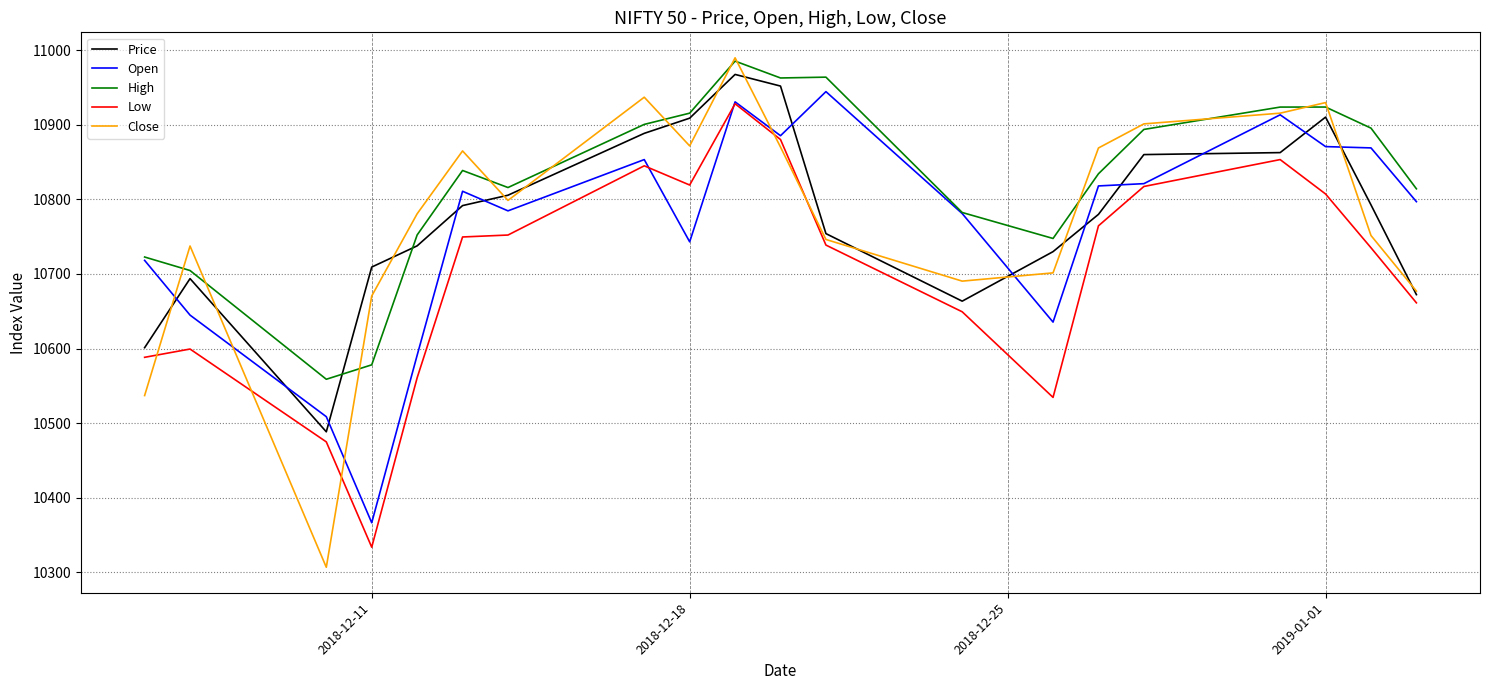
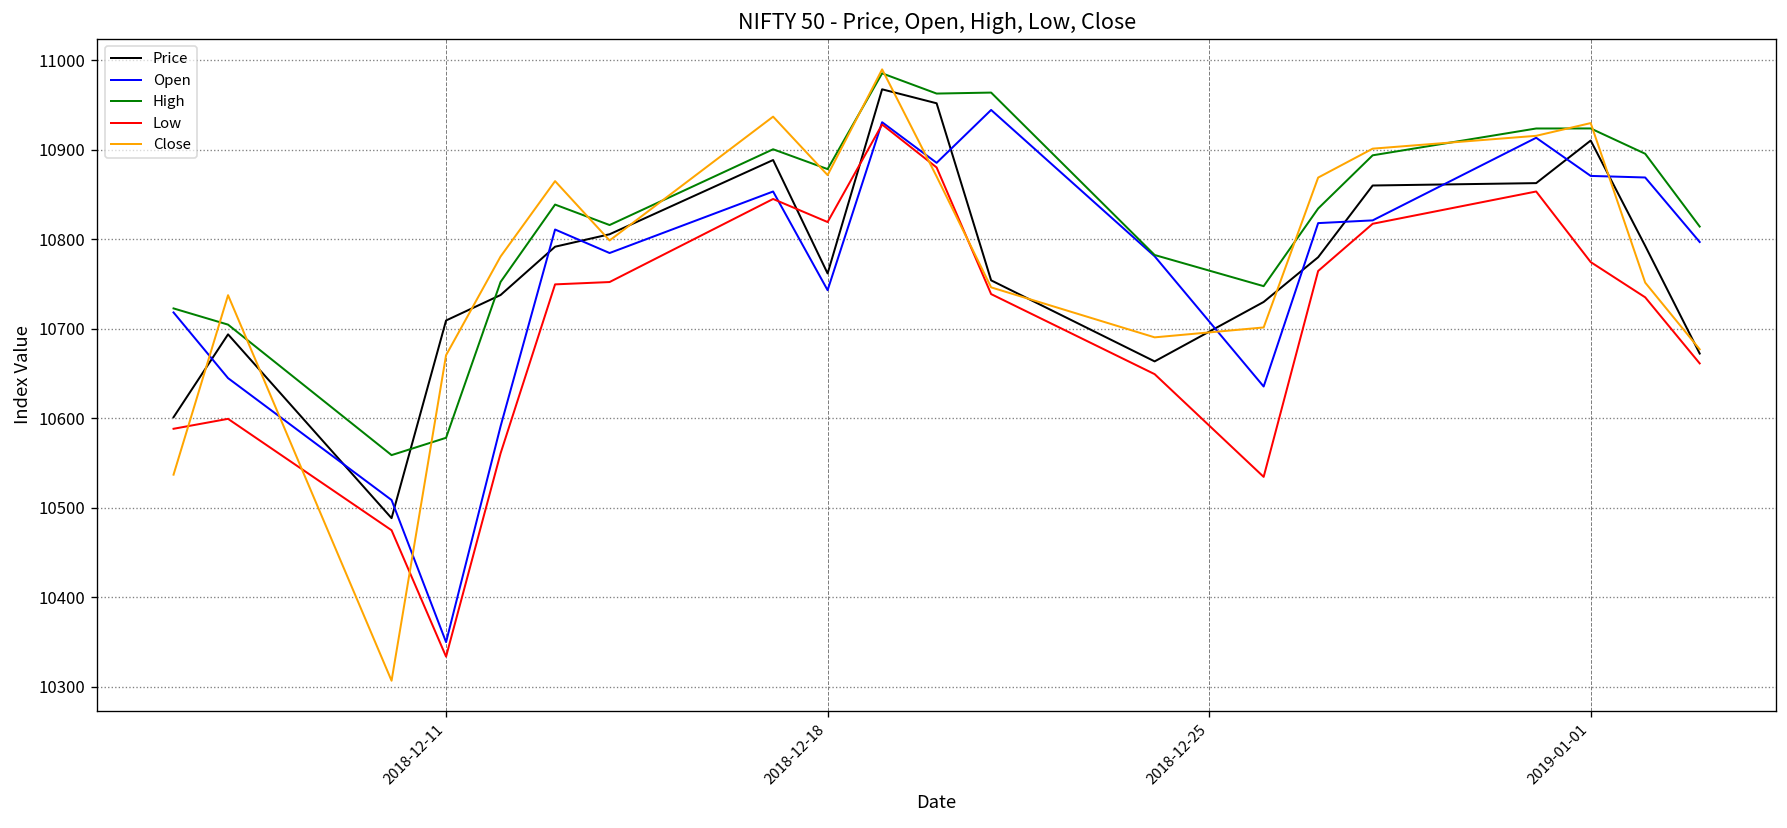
  {
    "Price": {
      "2018-12-11": 10710,
-     "2018-12-18": 10910,
+     "2018-12-18": 10760,
      "2019-01-01": 10910
    },
    "Open": {
-     "2018-12-11": 10370,
+     "2018-12-11": 10350,
      "2018-12-18": 10740,
      "2019-01-01": 10870
    },
    "High": {
      "2018-12-11": 10580,
-     "2018-12-18": 10920,
+     "2018-12-18": 10880,
      "2019-01-01": 10920
    },
    "Low": {
      "2018-12-11": 10330,
      "2018-12-18": 10820,
-     "2019-01-01": 10810
+     "2019-01-01": 10770
    },
    "Close": {
      "2018-12-11": 10670,
      "2018-12-18": 10870,
      "2019-01-01": 10930
    }
  }
